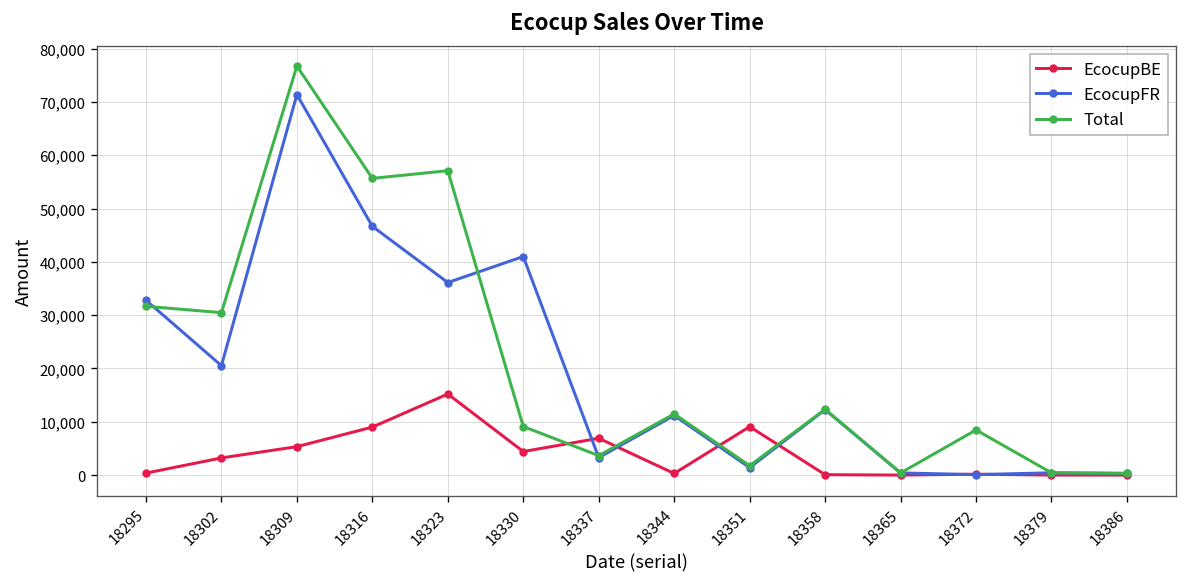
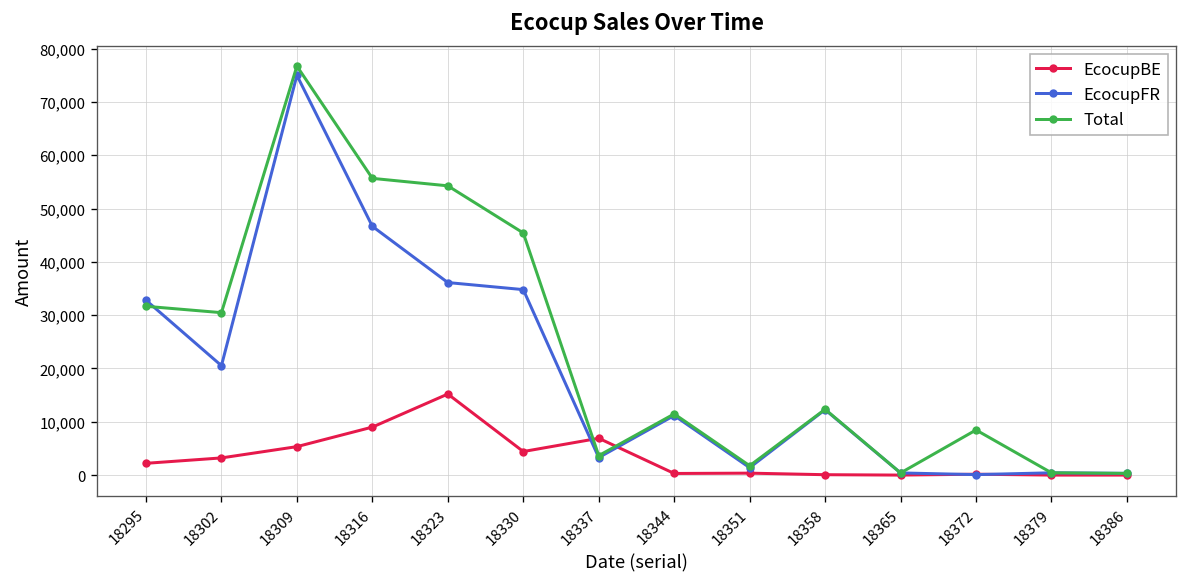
  {
    "EcocupBE": {
-     "18295": "0",
+     "18295": "2,000",
      "18302": "3,000",
      "18309": "5,000",
      "18316": "9,000",
      "18323": "15,000",
      "18330": "4,000",
      "18337": "7,000",
      "18344": "0",
-     "18351": "9,000",
+     "18351": "0",
      "18358": "0"
    },
    "EcocupFR": {
      "18295": "33,000",
      "18302": "21,000",
-     "18309": "71,000",
+     "18309": "75,000",
      "18316": "47,000",
      "18323": "36,000",
-     "18330": "41,000"
+     "18330": "35,000"
    },
    "Total": {
      "18295": "32,000",
      "18302": "30,000",
      "18309": "77,000",
      "18316": "56,000",
-     "18323": "57,000",
-     "18330": "9,000",
+     "18323": "54,000",
+     "18330": "45,000",
      "18372": "8,000"
    }
  }
